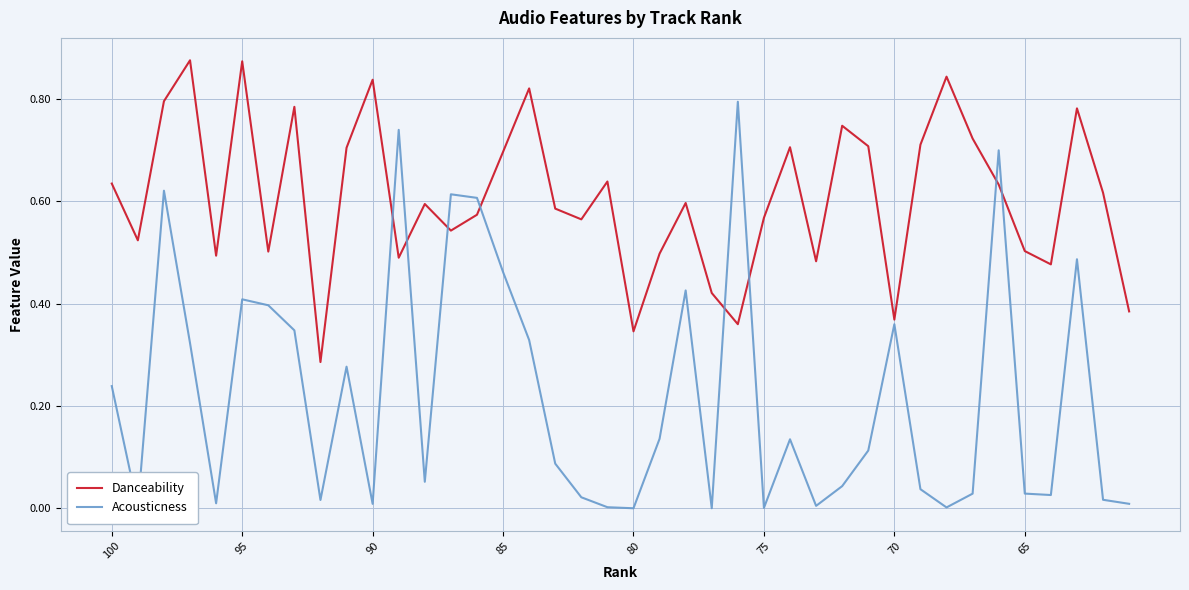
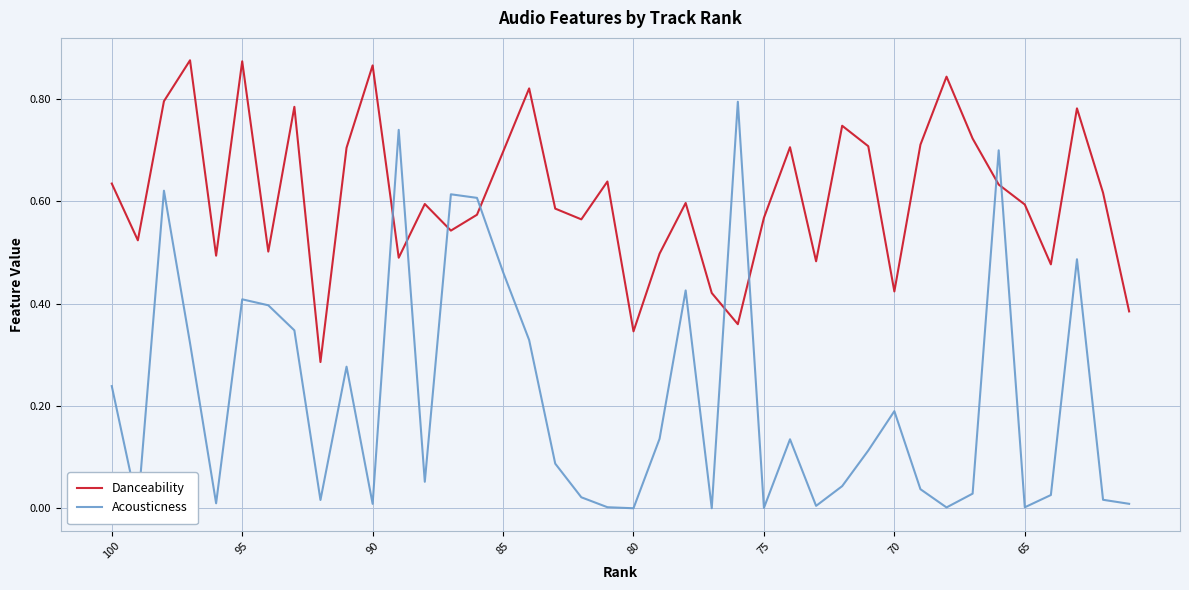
  {
    "Danceability": {
      "100": 0.64,
      "95": 0.87,
-     "90": 0.84,
+     "90": 0.87,
      "85": 0.70,
      "80": 0.35,
      "75": 0.57,
-     "70": 0.37,
-     "65": 0.50
+     "70": 0.42,
+     "65": 0.59
    },
    "Acousticness": {
      "100": 0.24,
      "95": 0.41,
      "90": 0.01,
      "85": 0.46,
      "80": 0.00,
      "75": 0.00,
-     "70": 0.36,
-     "65": 0.03
+     "70": 0.19,
+     "65": 0.00
    }
  }
